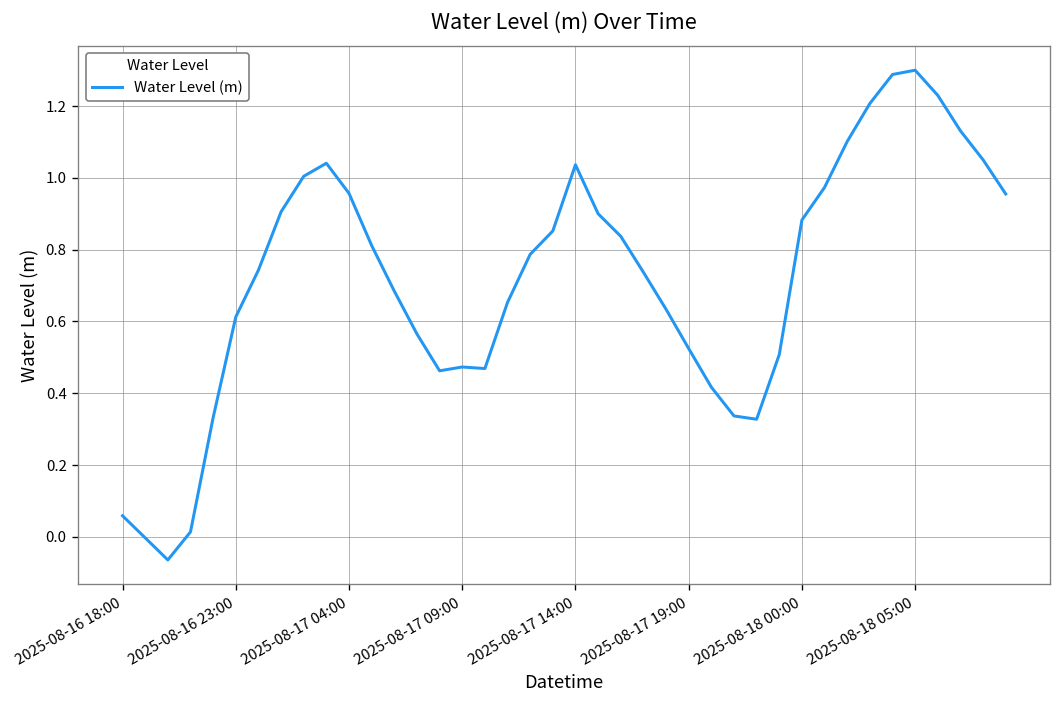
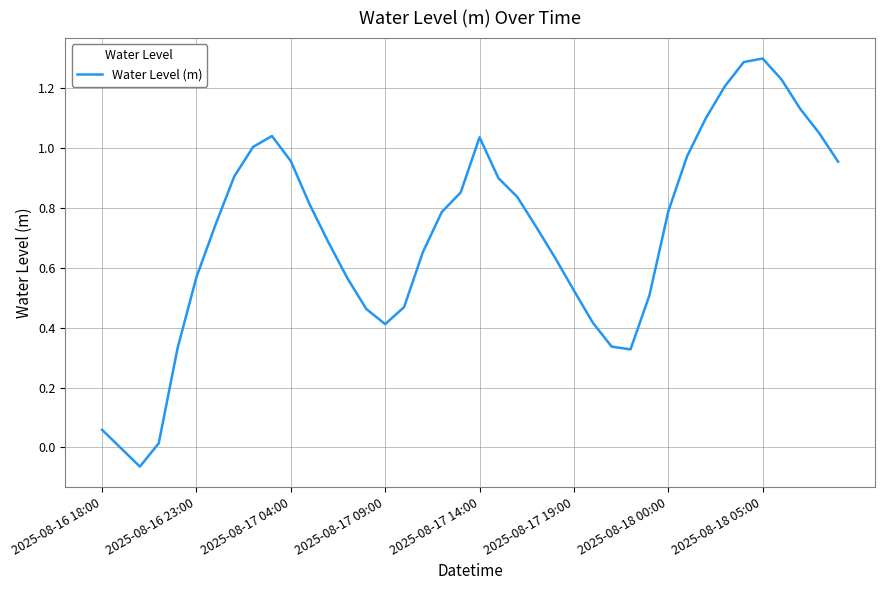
  {
    "2025-08-16 18:00": 0.06,
-   "2025-08-16 23:00": 0.61,
+   "2025-08-16 23:00": 0.57,
    "2025-08-17 04:00": 0.96,
-   "2025-08-17 09:00": 0.47,
+   "2025-08-17 09:00": 0.41,
    "2025-08-17 14:00": 1.04,
    "2025-08-17 19:00": 0.52,
-   "2025-08-18 00:00": 0.88,
+   "2025-08-18 00:00": 0.79,
    "2025-08-18 05:00": 1.30
  }
